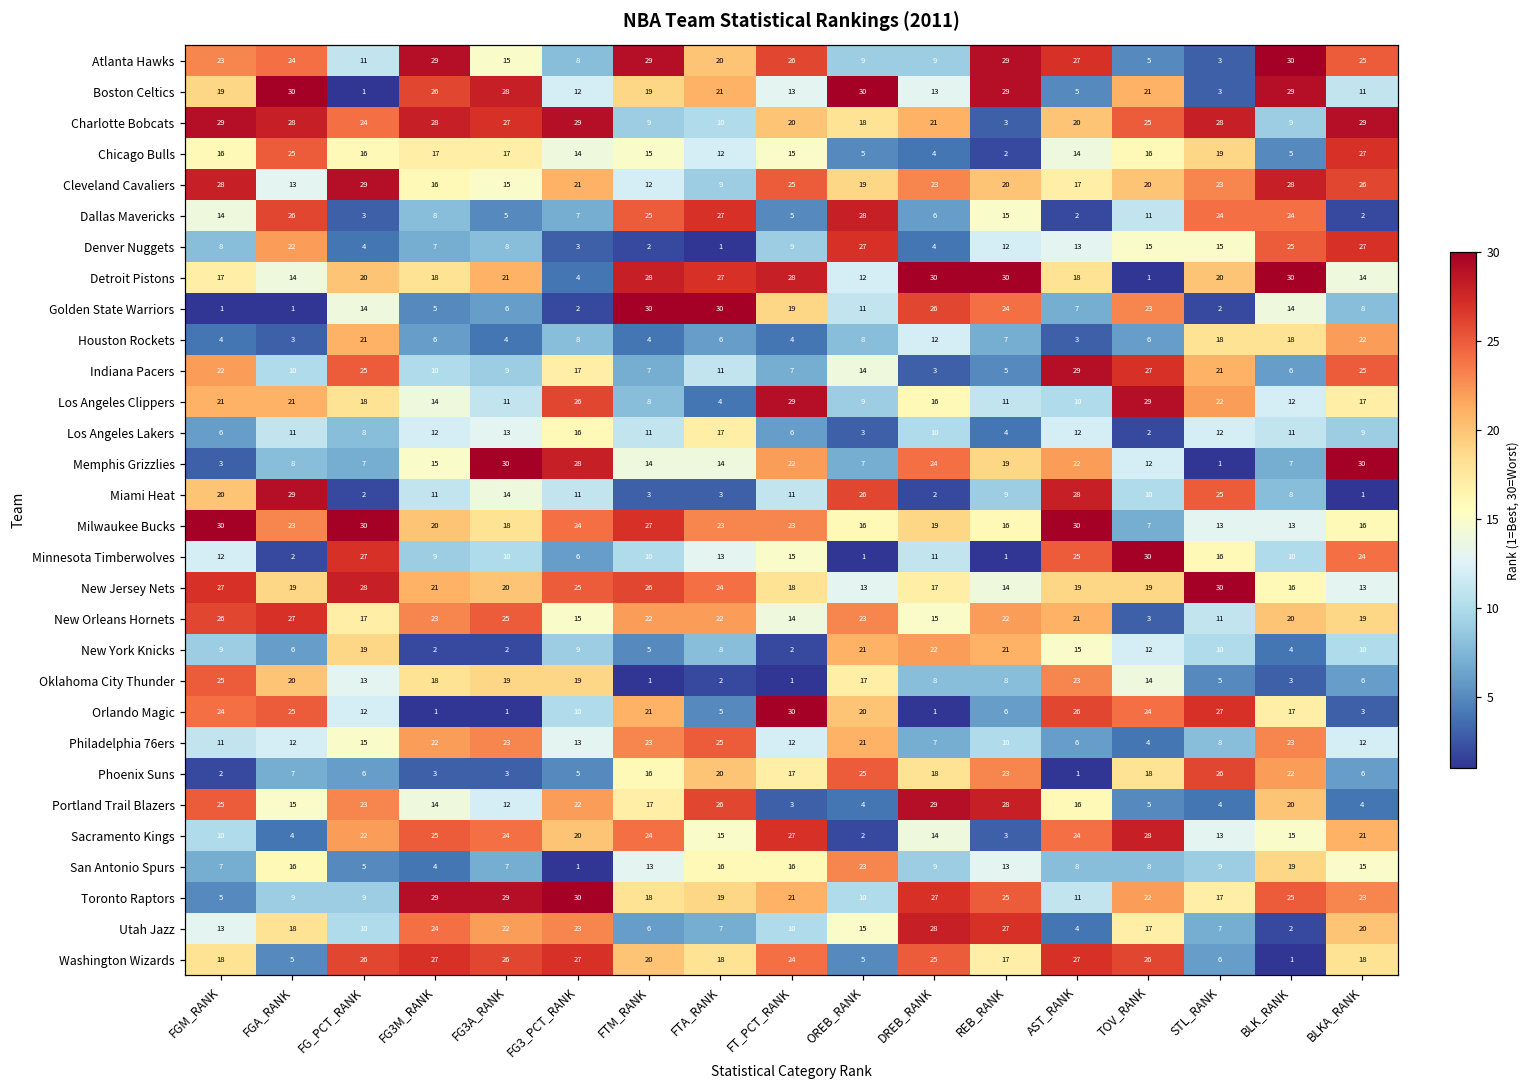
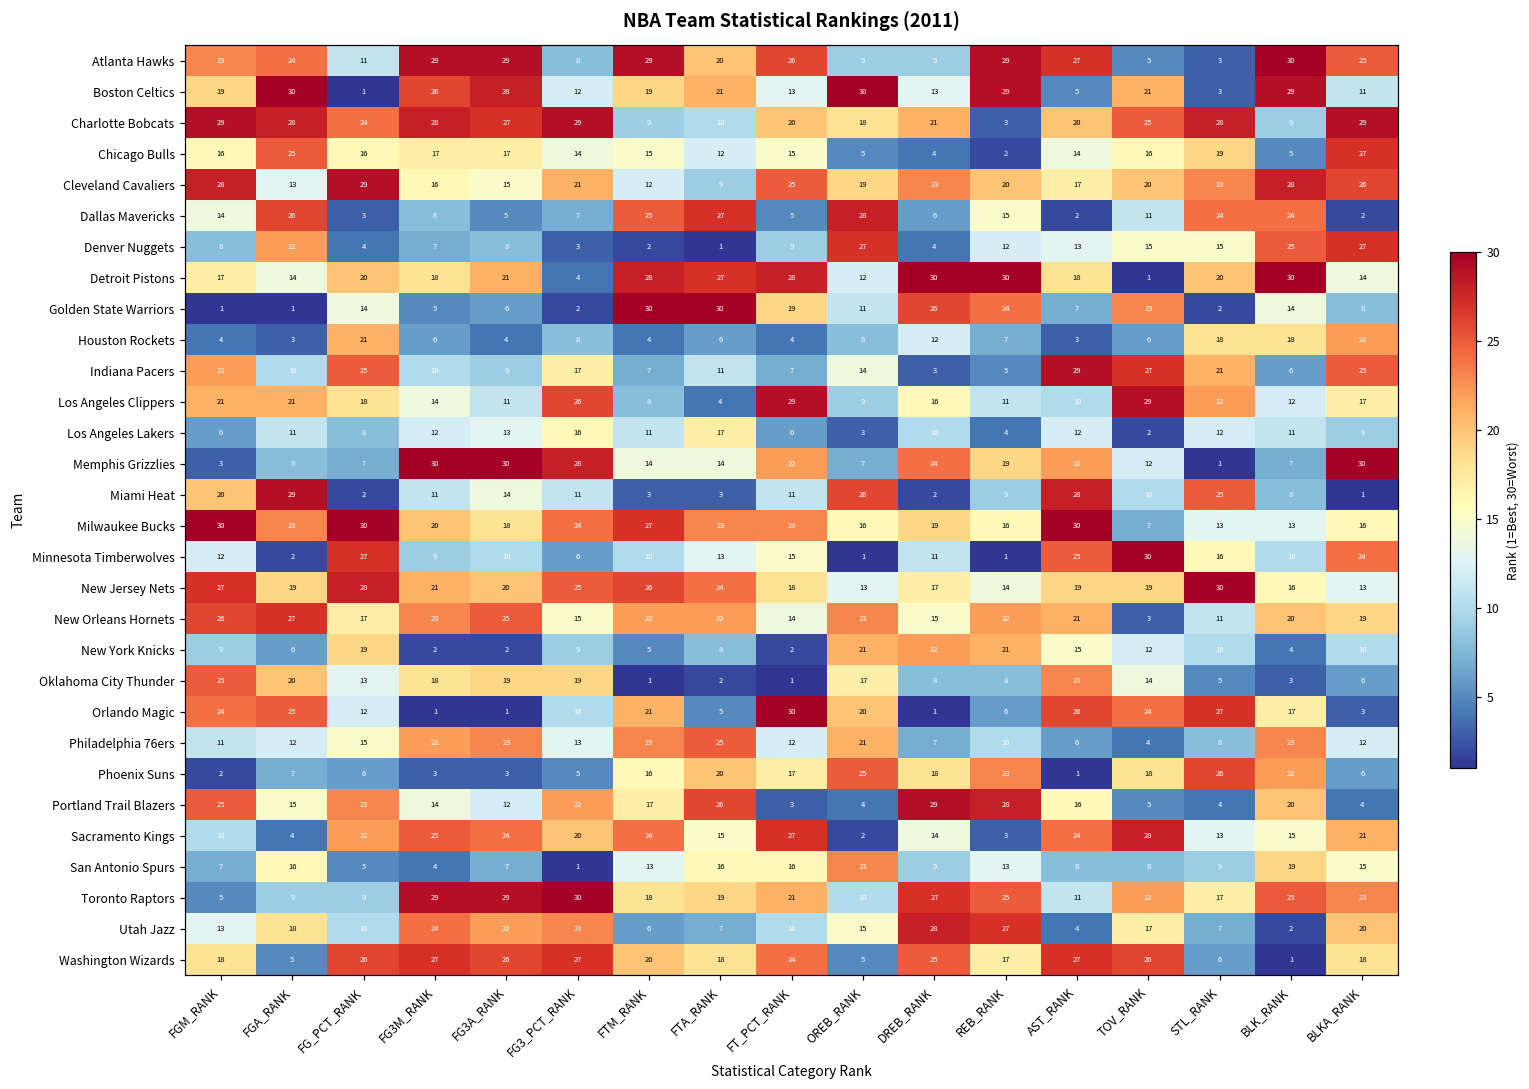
  {
    "Atlanta Hawks": {
      "FGM_RANK": 23,
      "FGA_RANK": 24,
      "FG_PCT_RANK": 11,
      "FG3M_RANK": 29,
-     "FG3A_RANK": 15,
+     "FG3A_RANK": 29,
      "FG3_PCT_RANK": 8,
      "FTM_RANK": 29,
      "FTA_RANK": 20,
      "FT_PCT_RANK": 26,
      "OREB_RANK": 9,
      "DREB_RANK": 9,
      "REB_RANK": 29,
      "AST_RANK": 27,
      "TOV_RANK": 5,
      "STL_RANK": 3,
      "BLK_RANK": 30,
      "BLKA_RANK": 25
    },
    "Memphis Grizzlies": {
      "FGM_RANK": 3,
      "FGA_RANK": 8,
      "FG_PCT_RANK": 7,
-     "FG3M_RANK": 15,
+     "FG3M_RANK": 30,
      "FG3A_RANK": 30,
      "FG3_PCT_RANK": 28,
      "FTM_RANK": 14,
      "FTA_RANK": 14,
      "FT_PCT_RANK": 22,
      "OREB_RANK": 7,
      "DREB_RANK": 24,
      "REB_RANK": 19,
      "AST_RANK": 22,
      "TOV_RANK": 12,
      "STL_RANK": 1,
      "BLK_RANK": 7,
      "BLKA_RANK": 30
    }
  }
